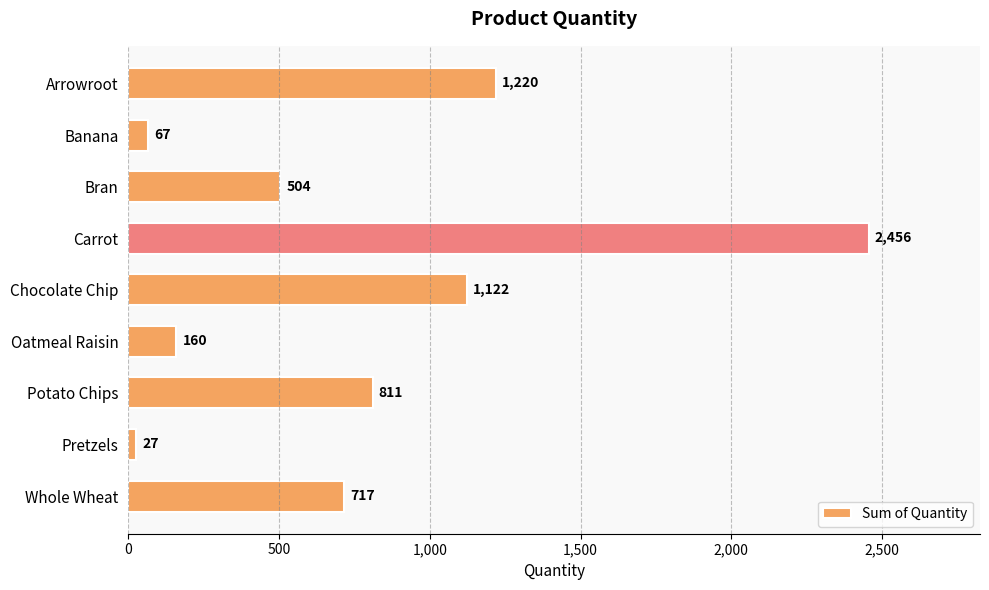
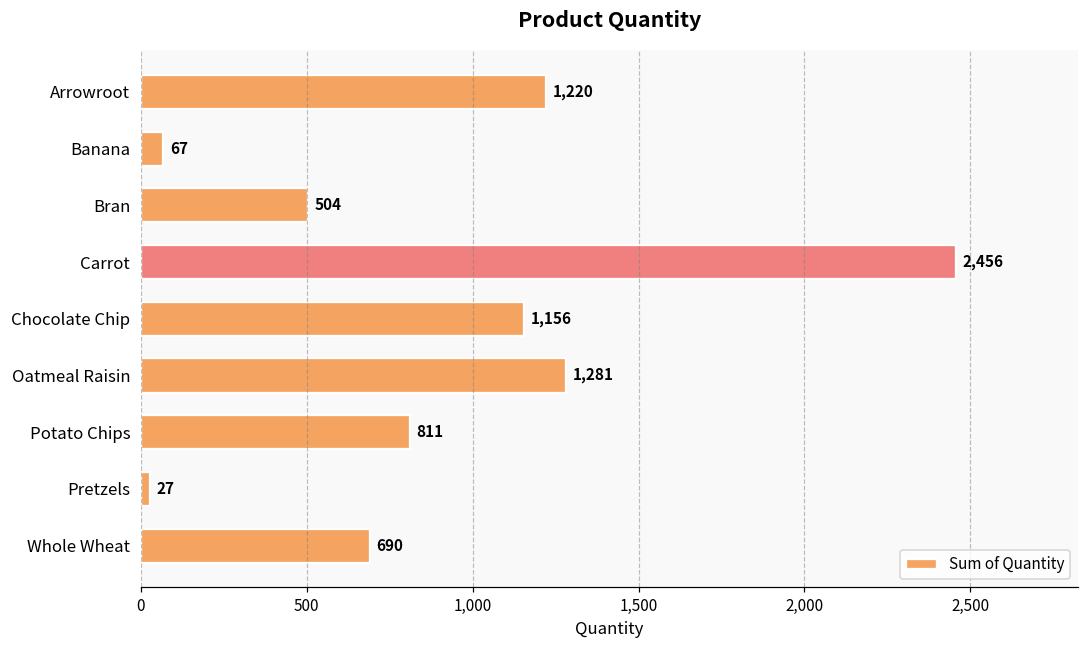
  {
    "Arrowroot": "1,220",
    "Banana": "67",
    "Bran": "504",
    "Carrot": "2,456",
-   "Chocolate Chip": "1,122",
-   "Oatmeal Raisin": "160",
+   "Chocolate Chip": "1,156",
+   "Oatmeal Raisin": "1,281",
    "Potato Chips": "811",
    "Pretzels": "27",
-   "Whole Wheat": "717"
+   "Whole Wheat": "690"
  }
